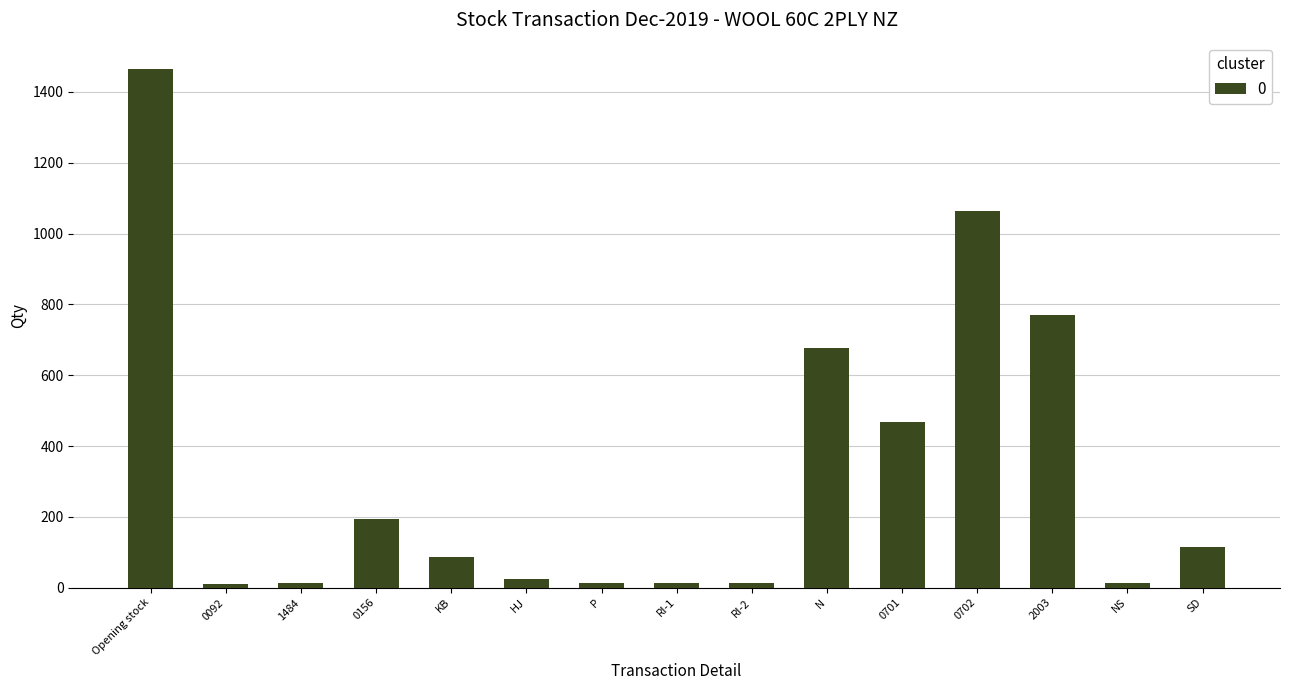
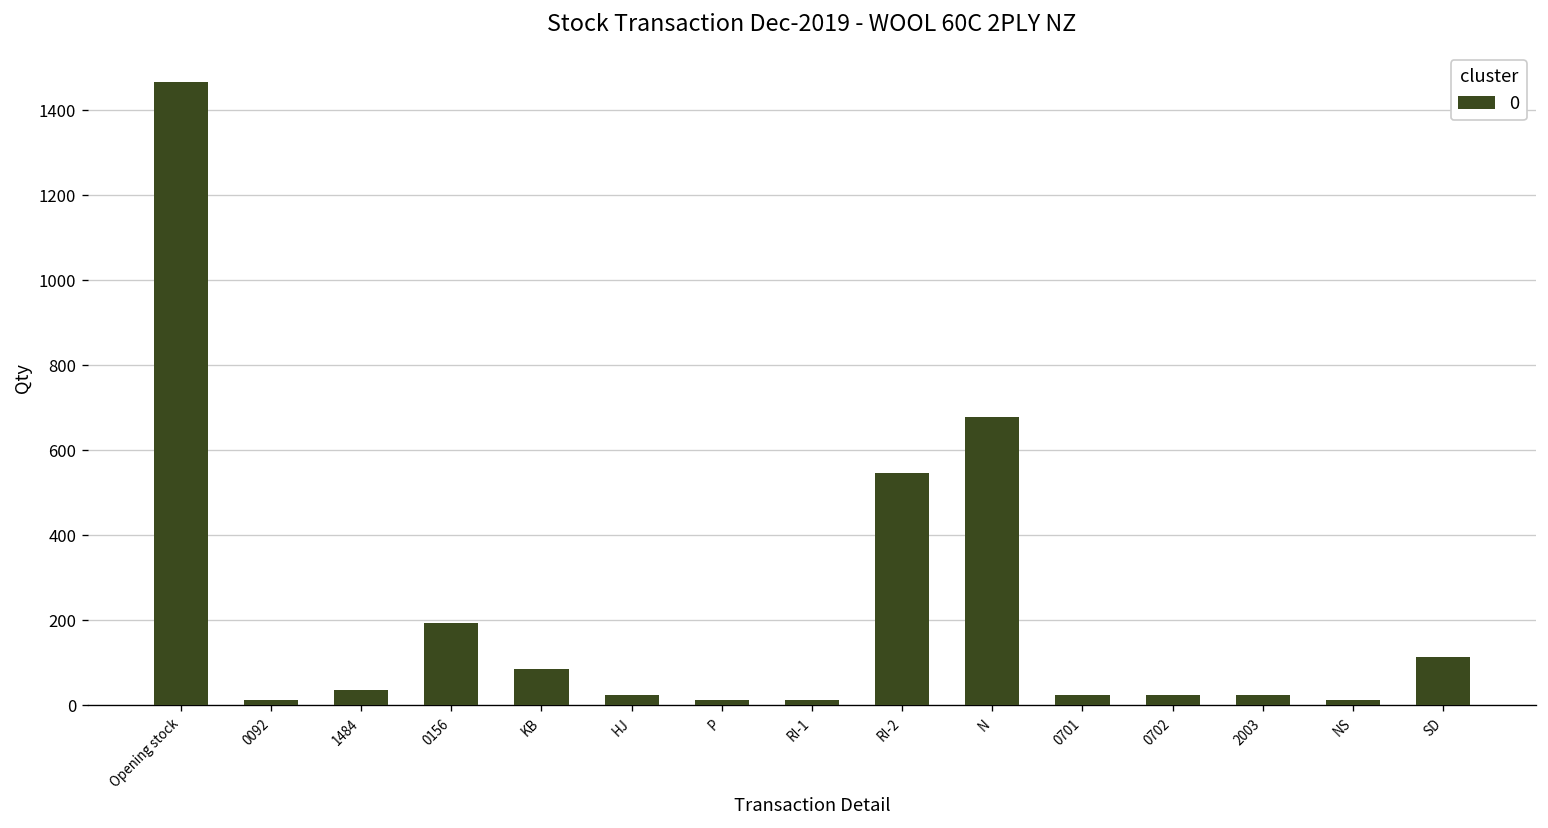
  {
    "Opening stock": 1470,
    "0092": 10,
-   "1484": 10,
+   "1484": 40,
    "0156": 190,
    "KB": 90,
    "HJ": 20,
    "P": 10,
    "RI-1": 10,
-   "RI-2": 10,
+   "RI-2": 550,
    "N": 680,
-   "0701": 470,
-   "0702": 1060,
-   "2003": 770,
+   "0701": 20,
+   "0702": 20,
+   "2003": 20,
    "NS": 10,
    "SD": 110
  }
